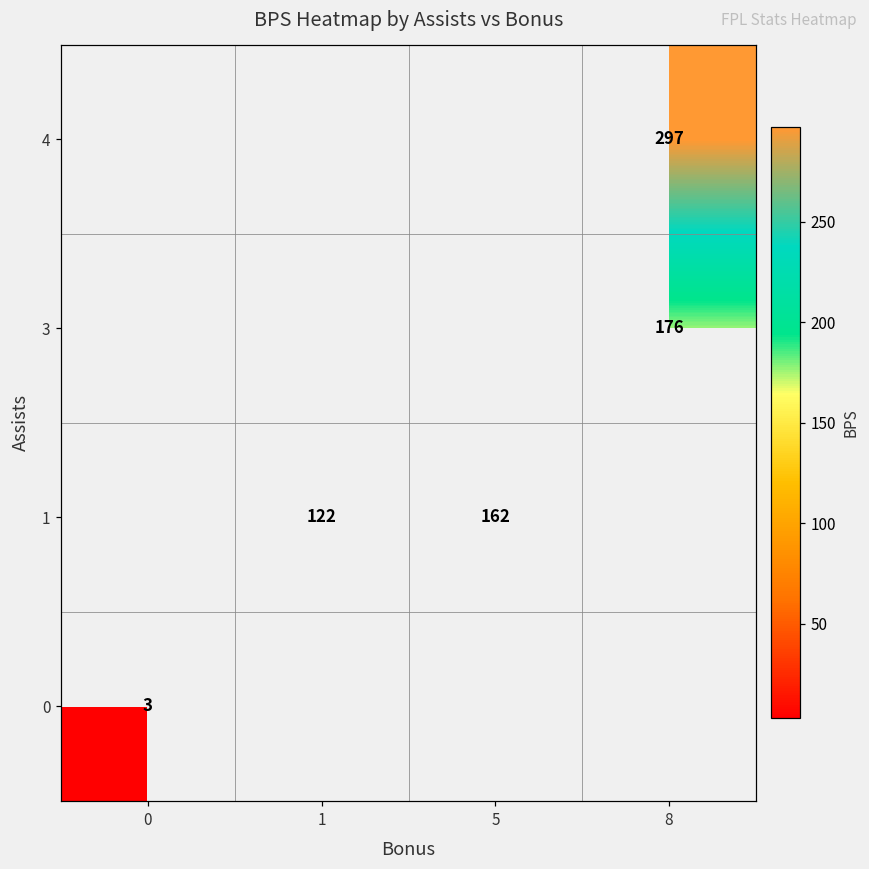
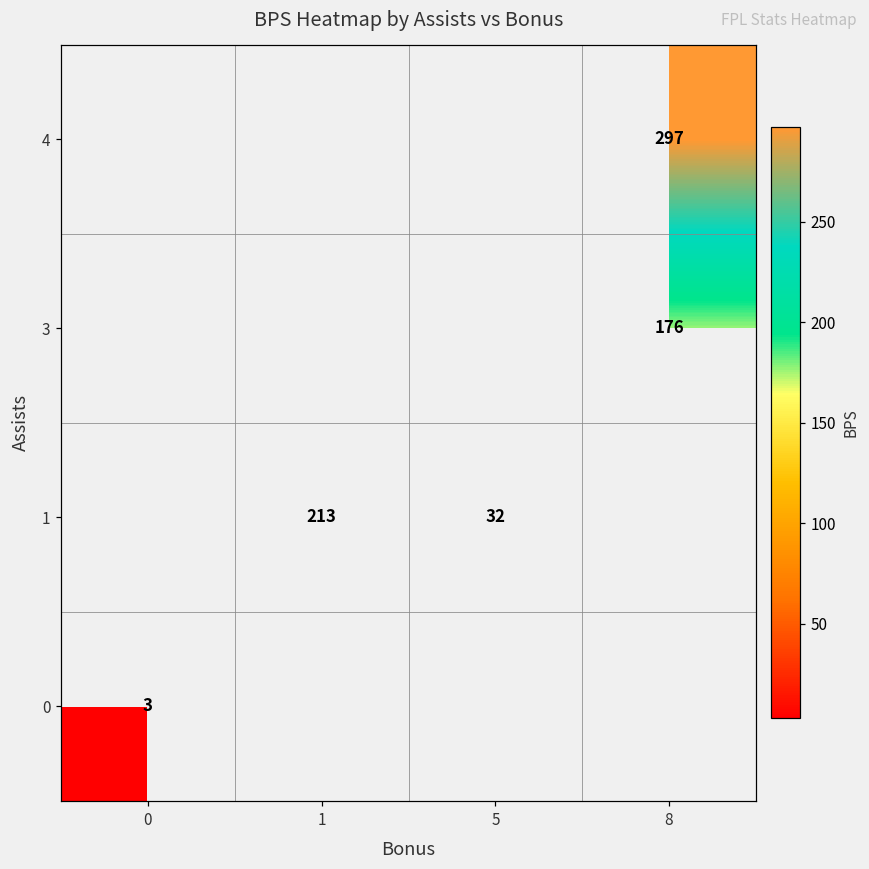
  {
    "4": {
      "8": 297
    },
    "3": {
      "8": 176
    },
    "1": {
-     "1": 122,
-     "5": 162
+     "1": 213,
+     "5": 32
    },
    "0": {
      "0": 3
    }
  }
